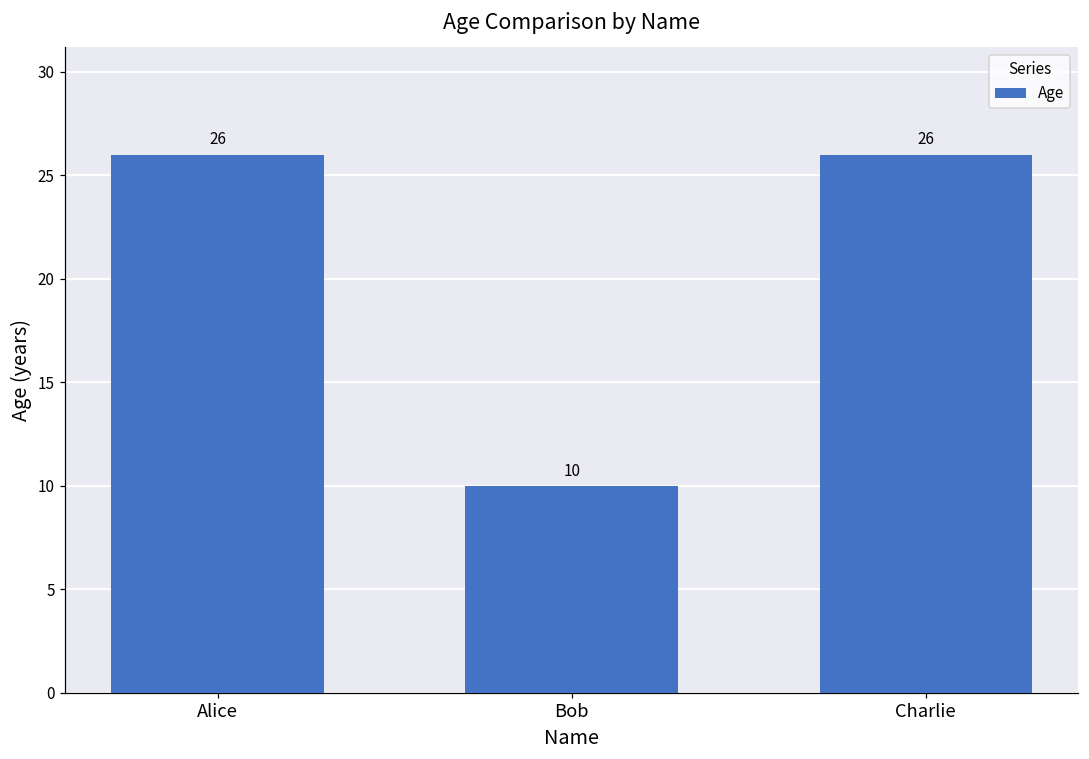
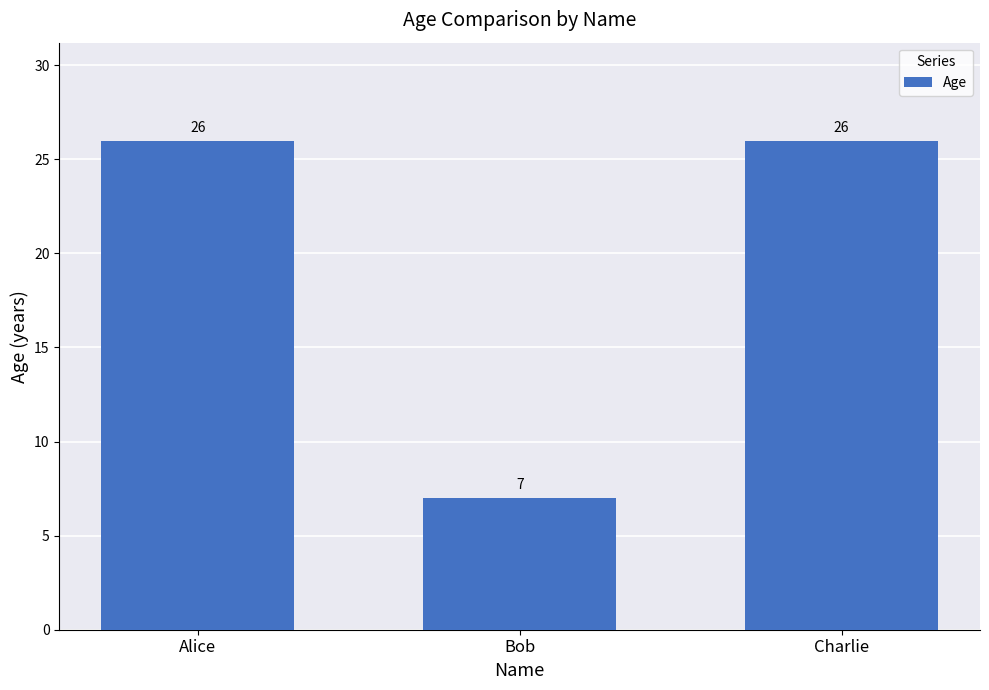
  {
    "Alice": 26,
-   "Bob": 10,
+   "Bob": 7,
    "Charlie": 26
  }
